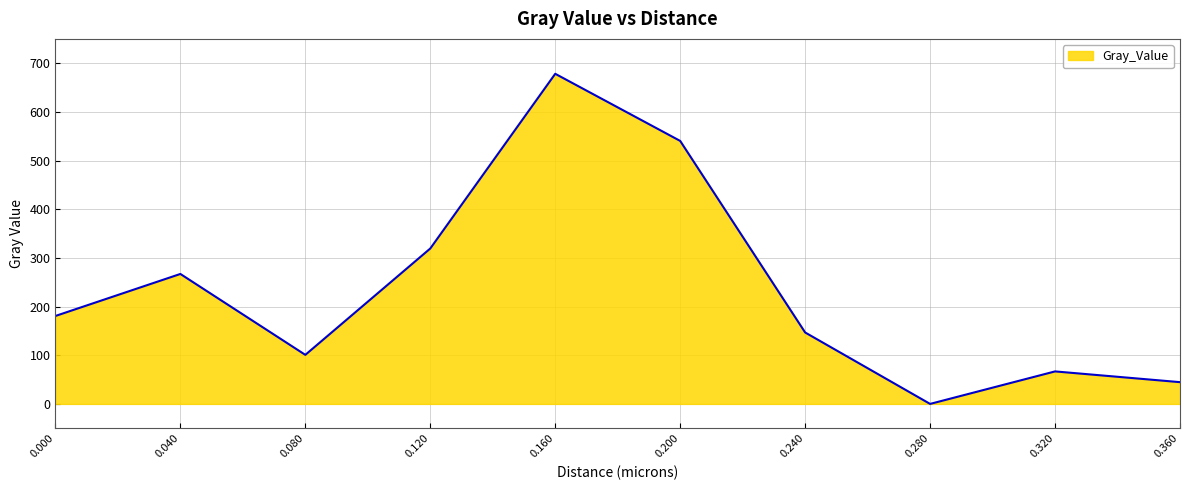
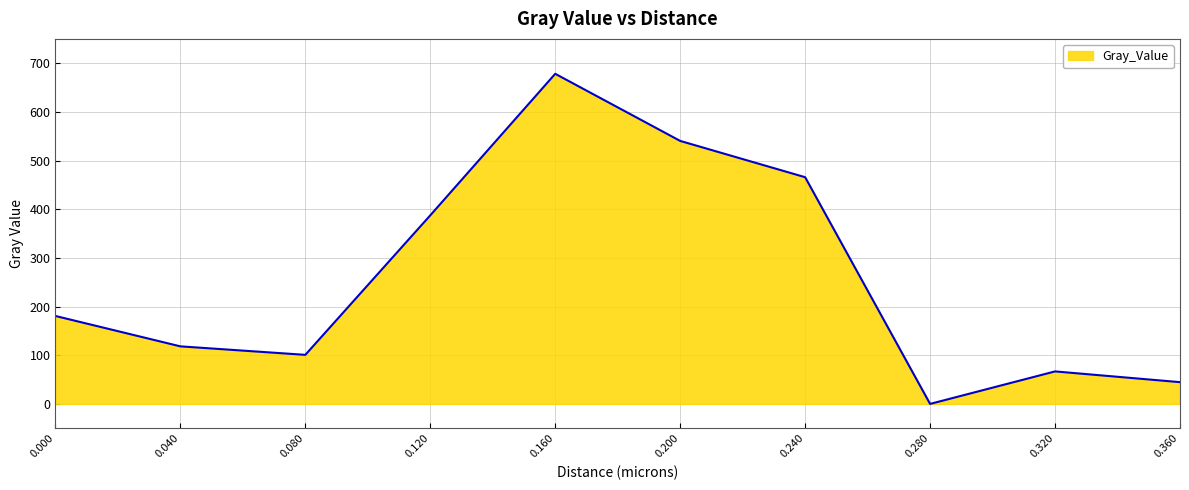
  {
    "0.000": 180,
-   "0.040": 270,
+   "0.040": 120,
    "0.080": 100,
-   "0.120": 320,
+   "0.120": 390,
    "0.160": 680,
    "0.200": 540,
-   "0.240": 150,
+   "0.240": 470,
    "0.280": 0,
    "0.320": 70,
    "0.360": 40
  }
